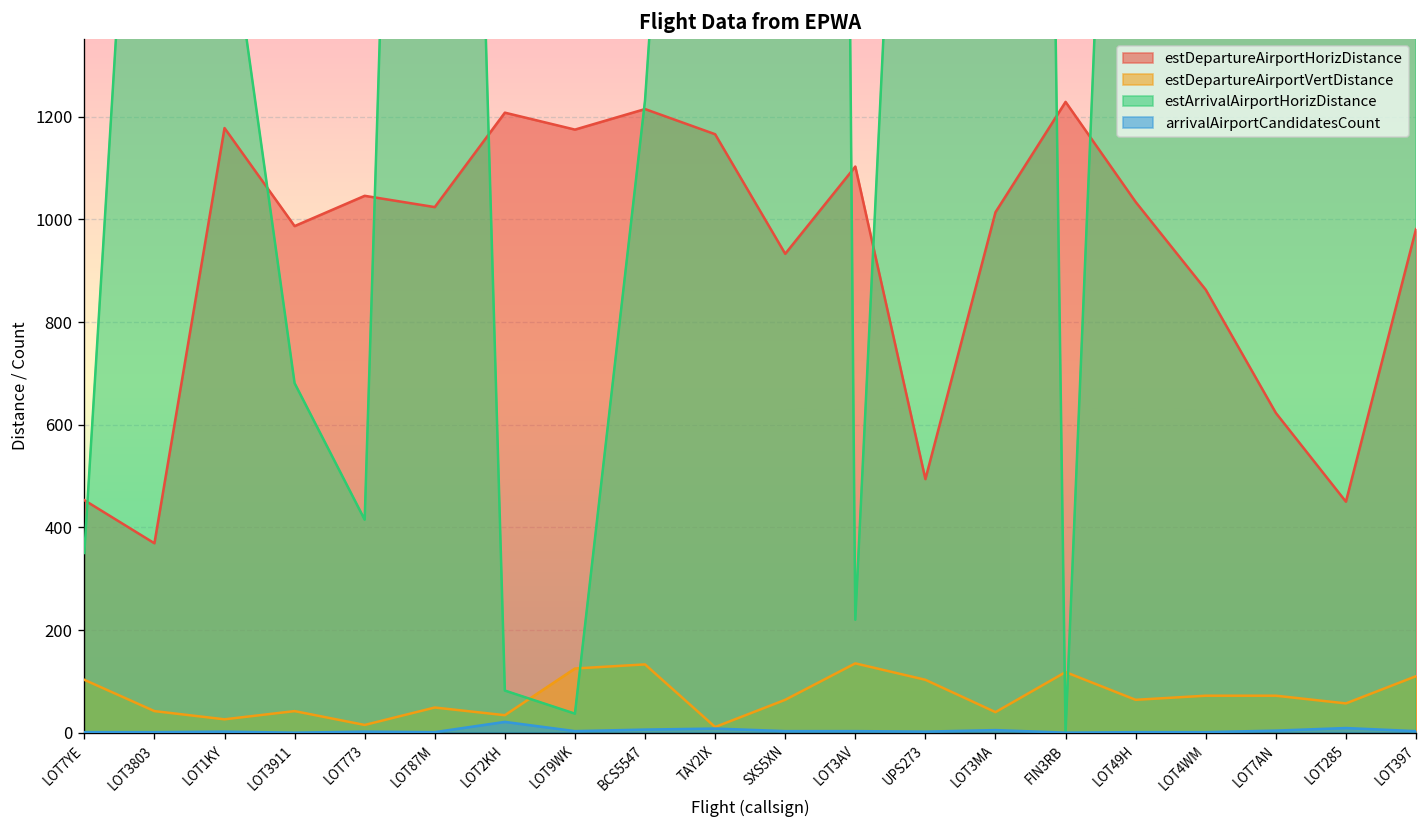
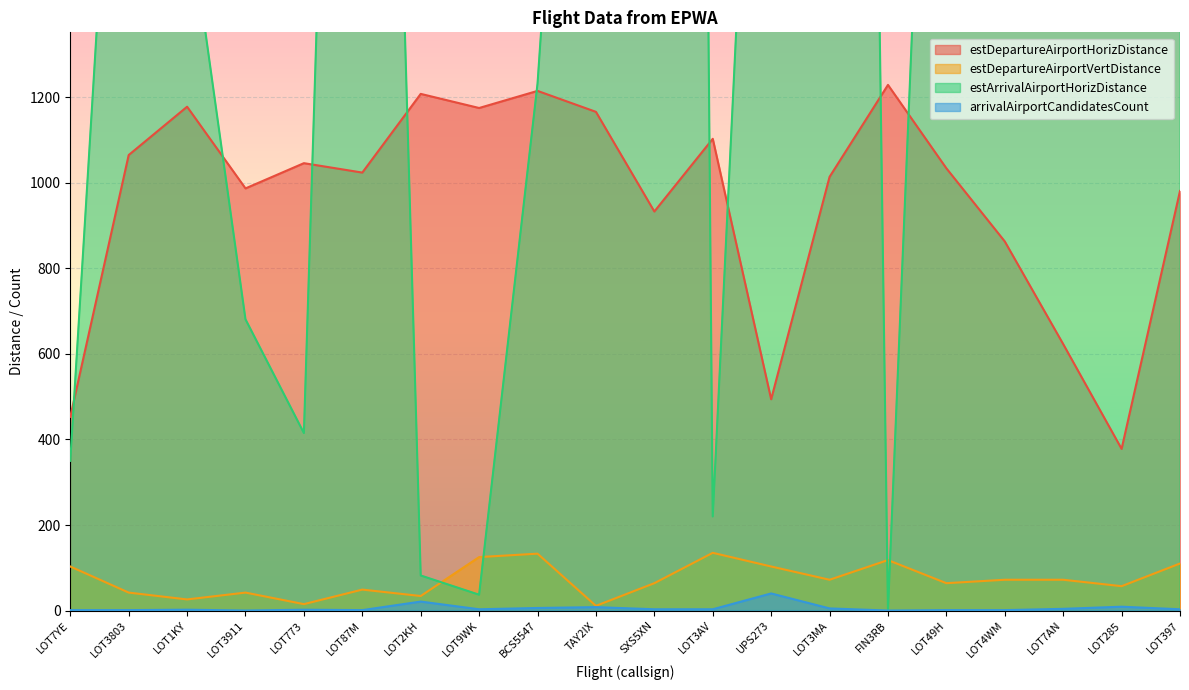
  {
    "estDepartureAirportHorizDistance": {
      "LOT7YE": 450,
-     "LOT3803": 370,
+     "LOT3803": 1070,
      "LOT1KY": 1180,
      "LOT3911": 990,
      "LOT773": 1050,
      "LOT87M": 1020,
      "LOT2KH": 1210,
      "LOT9WK": 1180,
      "BCS5547": 1220,
      "TAY2IX": 1170,
      "SXS5XN": 930,
      "LOT3AV": 1100,
      "UPS273": 490,
      "LOT3MA": 1010,
      "FIN3RB": 1230,
      "LOT49H": 1030,
      "LOT4WM": 860,
      "LOT7AN": 620,
-     "LOT285": 450,
+     "LOT285": 380,
      "LOT397": 980
    },
    "estDepartureAirportVertDistance": {
      "LOT7YE": 100,
      "LOT3803": 40,
      "LOT1KY": 30,
      "LOT3911": 40,
      "LOT773": 20,
      "LOT87M": 50,
      "LOT2KH": 30,
      "LOT9WK": 130,
      "BCS5547": 130,
      "SXS5XN": 60,
      "LOT3AV": 140,
      "UPS273": 100,
-     "LOT3MA": 40,
+     "LOT3MA": 70,
      "FIN3RB": 120,
      "LOT49H": 60,
      "LOT4WM": 70,
      "LOT7AN": 70,
      "LOT285": 60,
      "LOT397": 110
    },
    "estArrivalAirportHorizDistance": {
      "LOT7YE": 350,
      "LOT3911": 680,
      "LOT773": 420,
      "LOT2KH": 80,
      "LOT9WK": 40,
      "BCS5547": 1230,
      "LOT3AV": 220
    },
    "arrivalAirportCandidatesCount": {
      "LOT7YE": 0,
      "LOT3803": 0,
      "LOT1KY": 0,
      "LOT3911": 0,
      "LOT773": 0,
      "LOT87M": 0,
      "LOT2KH": 20,
      "LOT9WK": 0,
      "BCS5547": 10,
      "SXS5XN": 0,
      "LOT3AV": 0,
-     "UPS273": 0,
+     "UPS273": 40,
      "LOT3MA": 10,
      "LOT49H": 0,
      "LOT4WM": 0,
      "LOT7AN": 0,
      "LOT285": 10,
      "LOT397": 0
    }
  }
